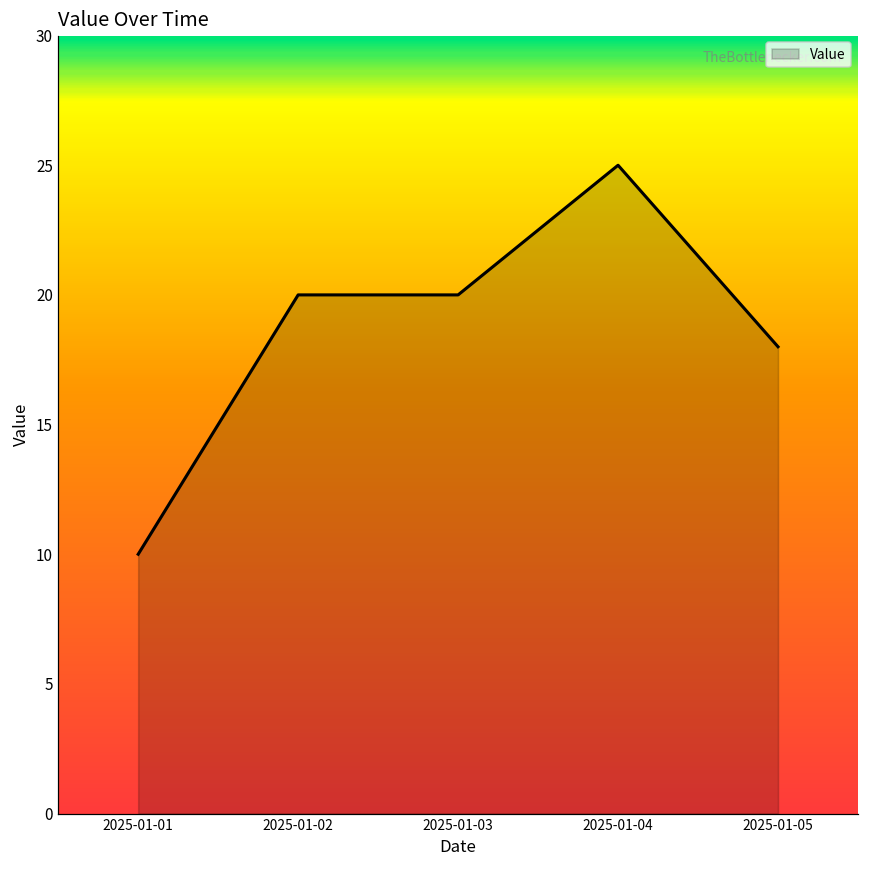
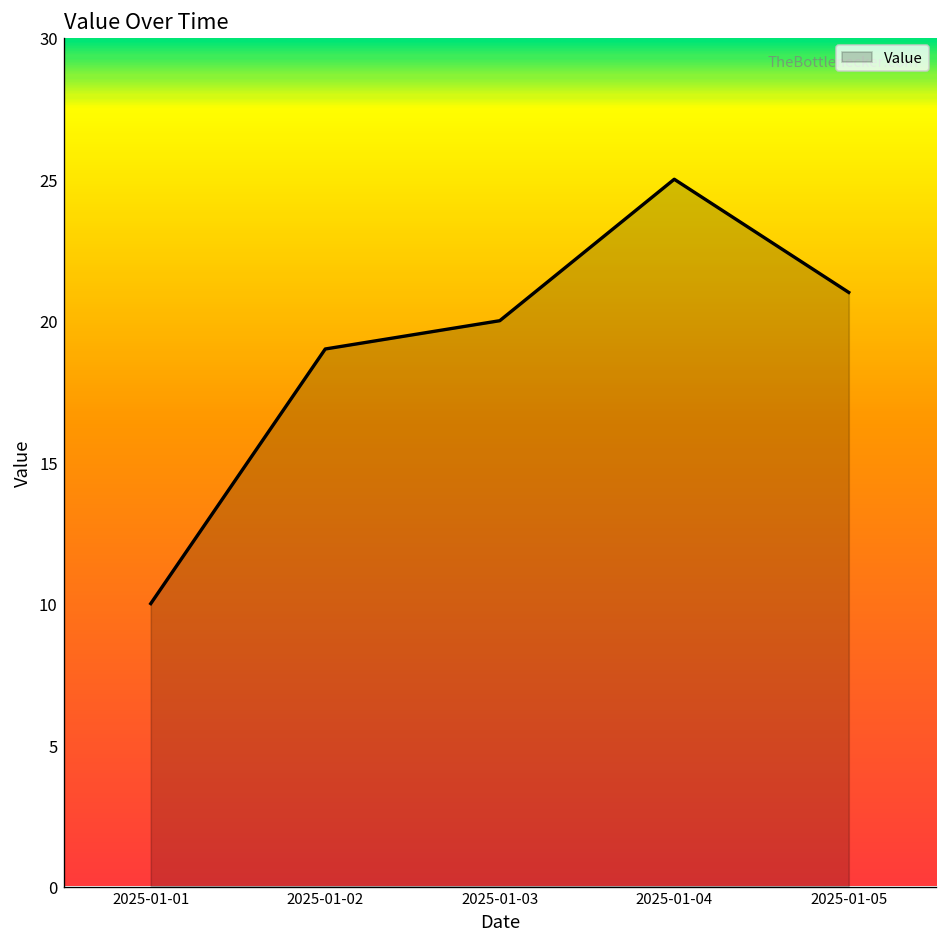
  {
    "2025-01-01": 10,
-   "2025-01-02": 20,
+   "2025-01-02": 19,
    "2025-01-03": 20,
    "2025-01-04": 25,
-   "2025-01-05": 18
+   "2025-01-05": 21
  }
